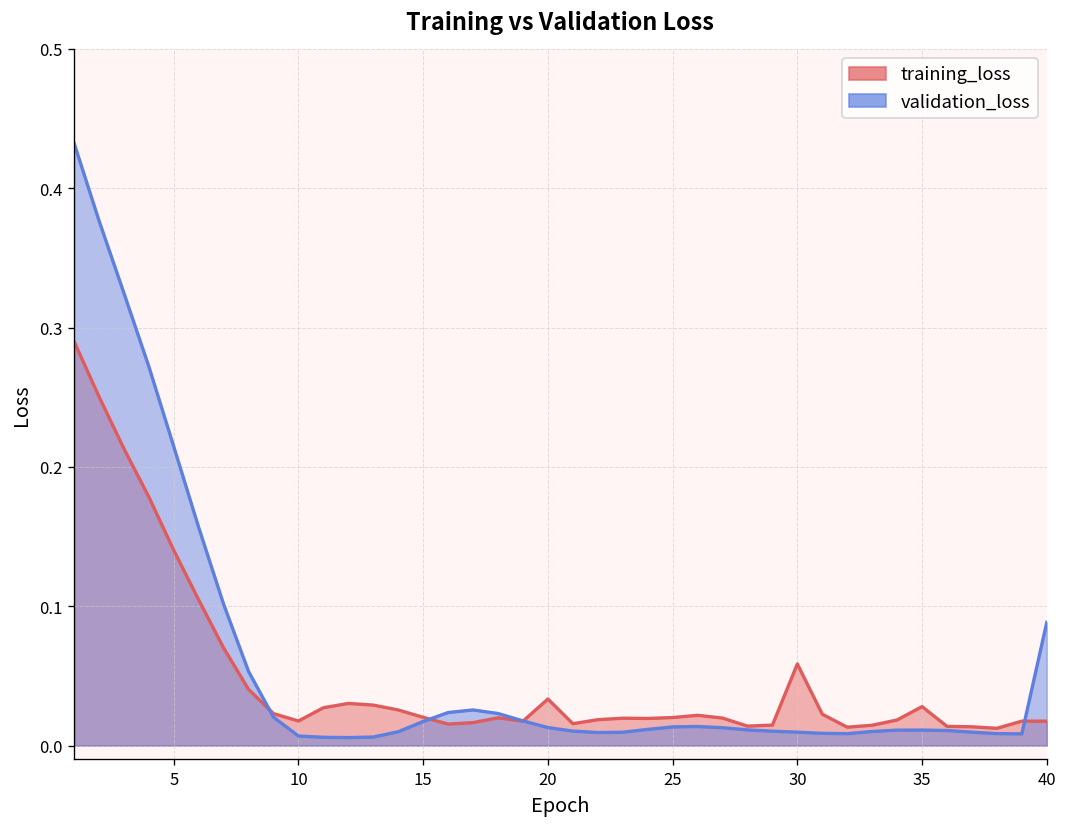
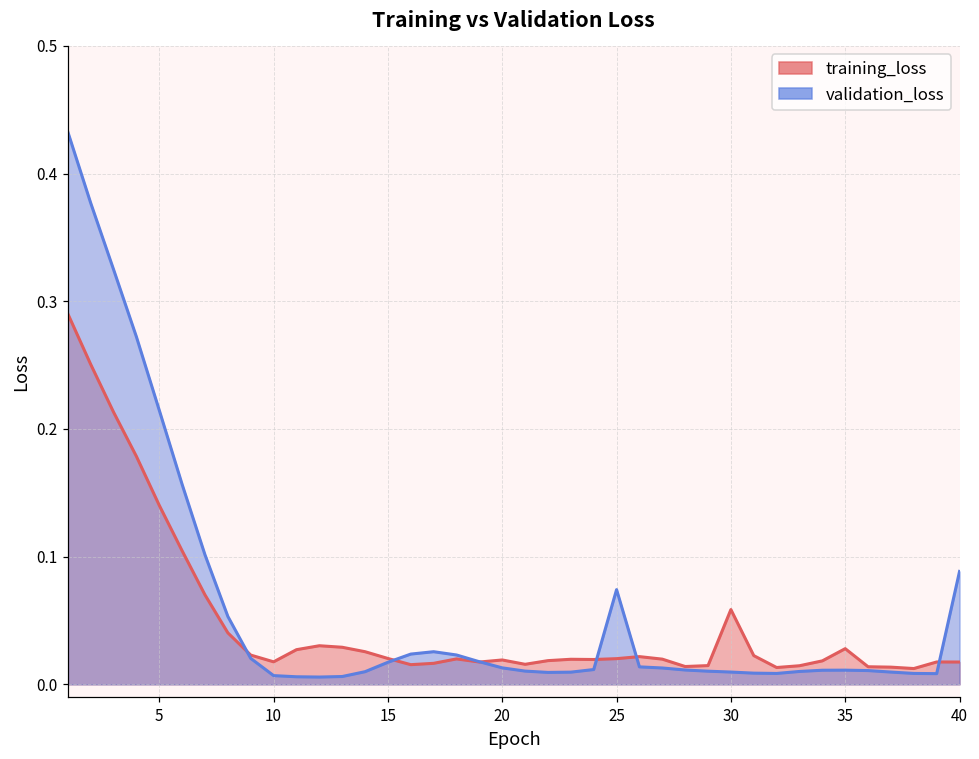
  {
    "training_loss": {
      "5": 0.140,
      "10": 0.018,
      "15": 0.020,
-     "20": 0.033,
+     "20": 0.019,
      "25": 0.020,
      "30": 0.059,
      "35": 0.028,
      "40": 0.017
    },
    "validation_loss": {
      "5": 0.215,
      "10": 0.007,
      "15": 0.017,
      "20": 0.013,
-     "25": 0.013,
+     "25": 0.074,
      "30": 0.010,
      "35": 0.011,
      "40": 0.088
    }
  }
